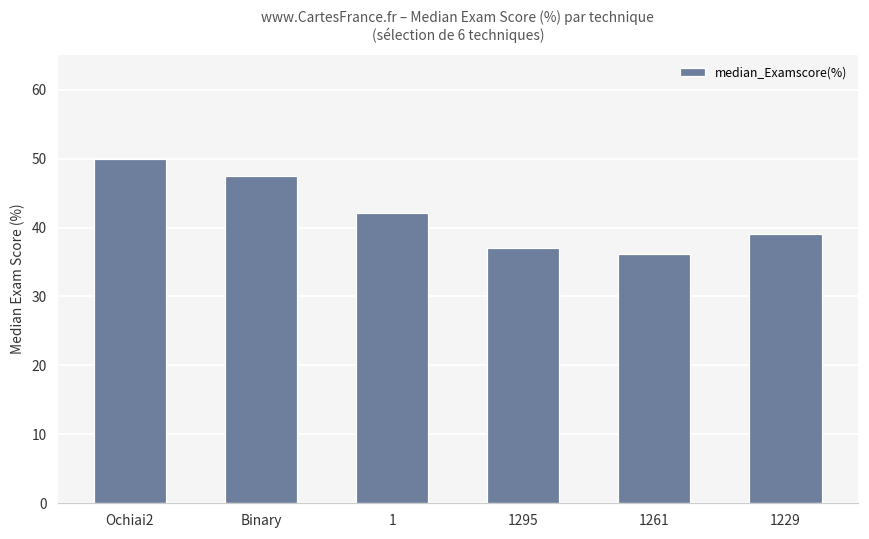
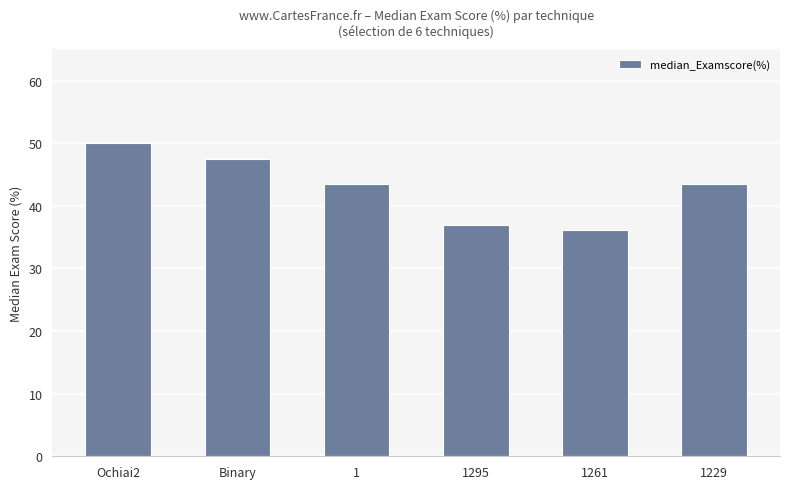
  {
    "Ochiai2": 50,
    "Binary": 47,
-   "1": 42,
+   "1": 43,
    "1295": 37,
    "1261": 36,
-   "1229": 39
+   "1229": 43
  }
